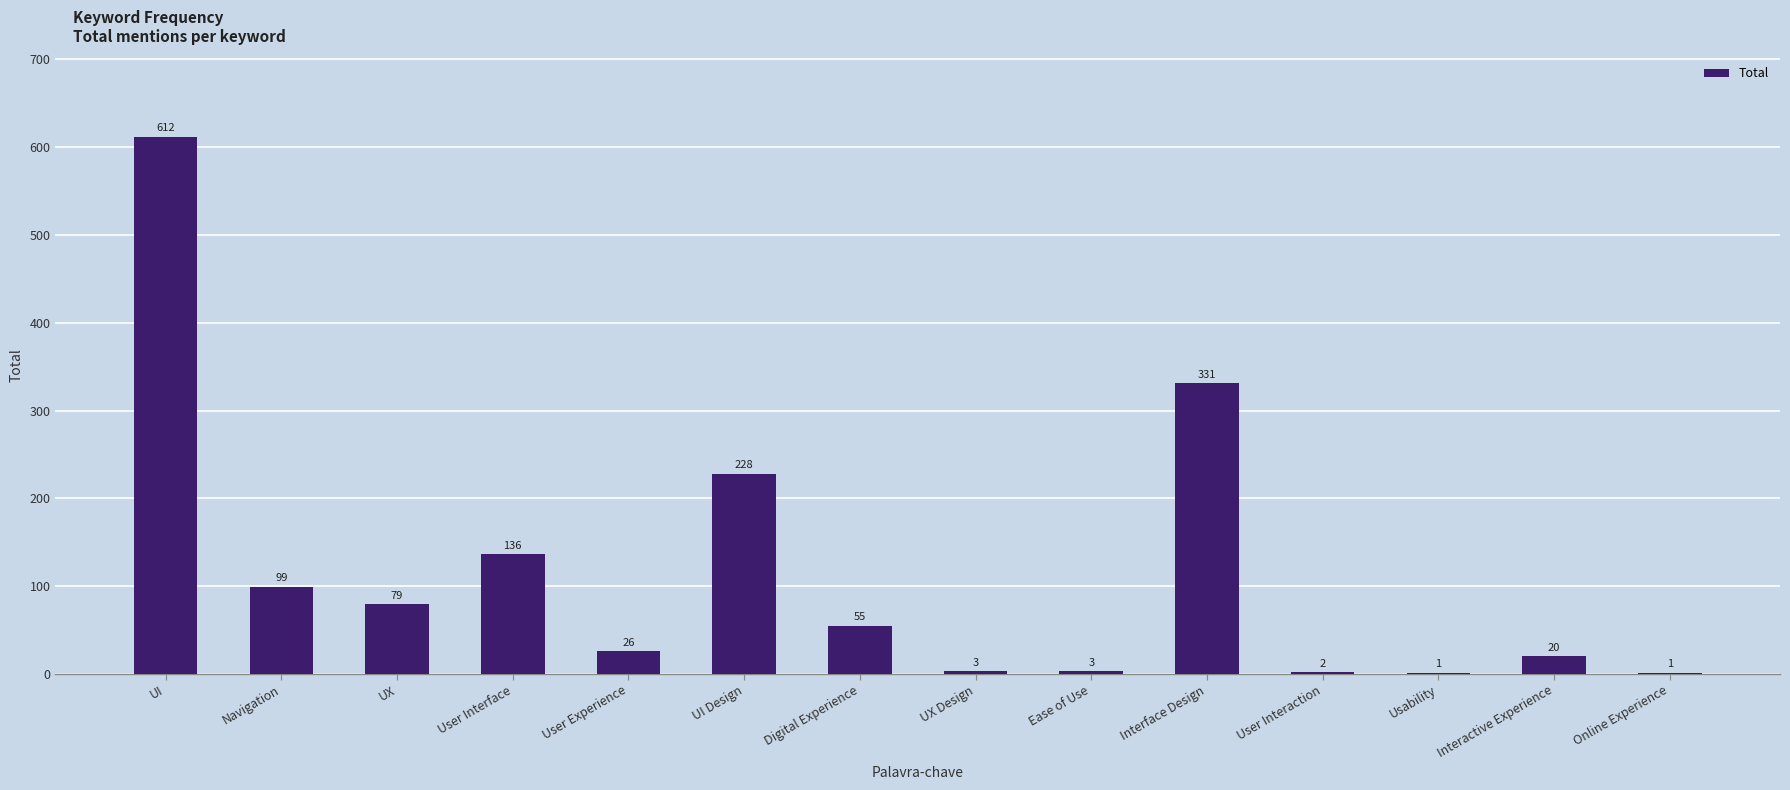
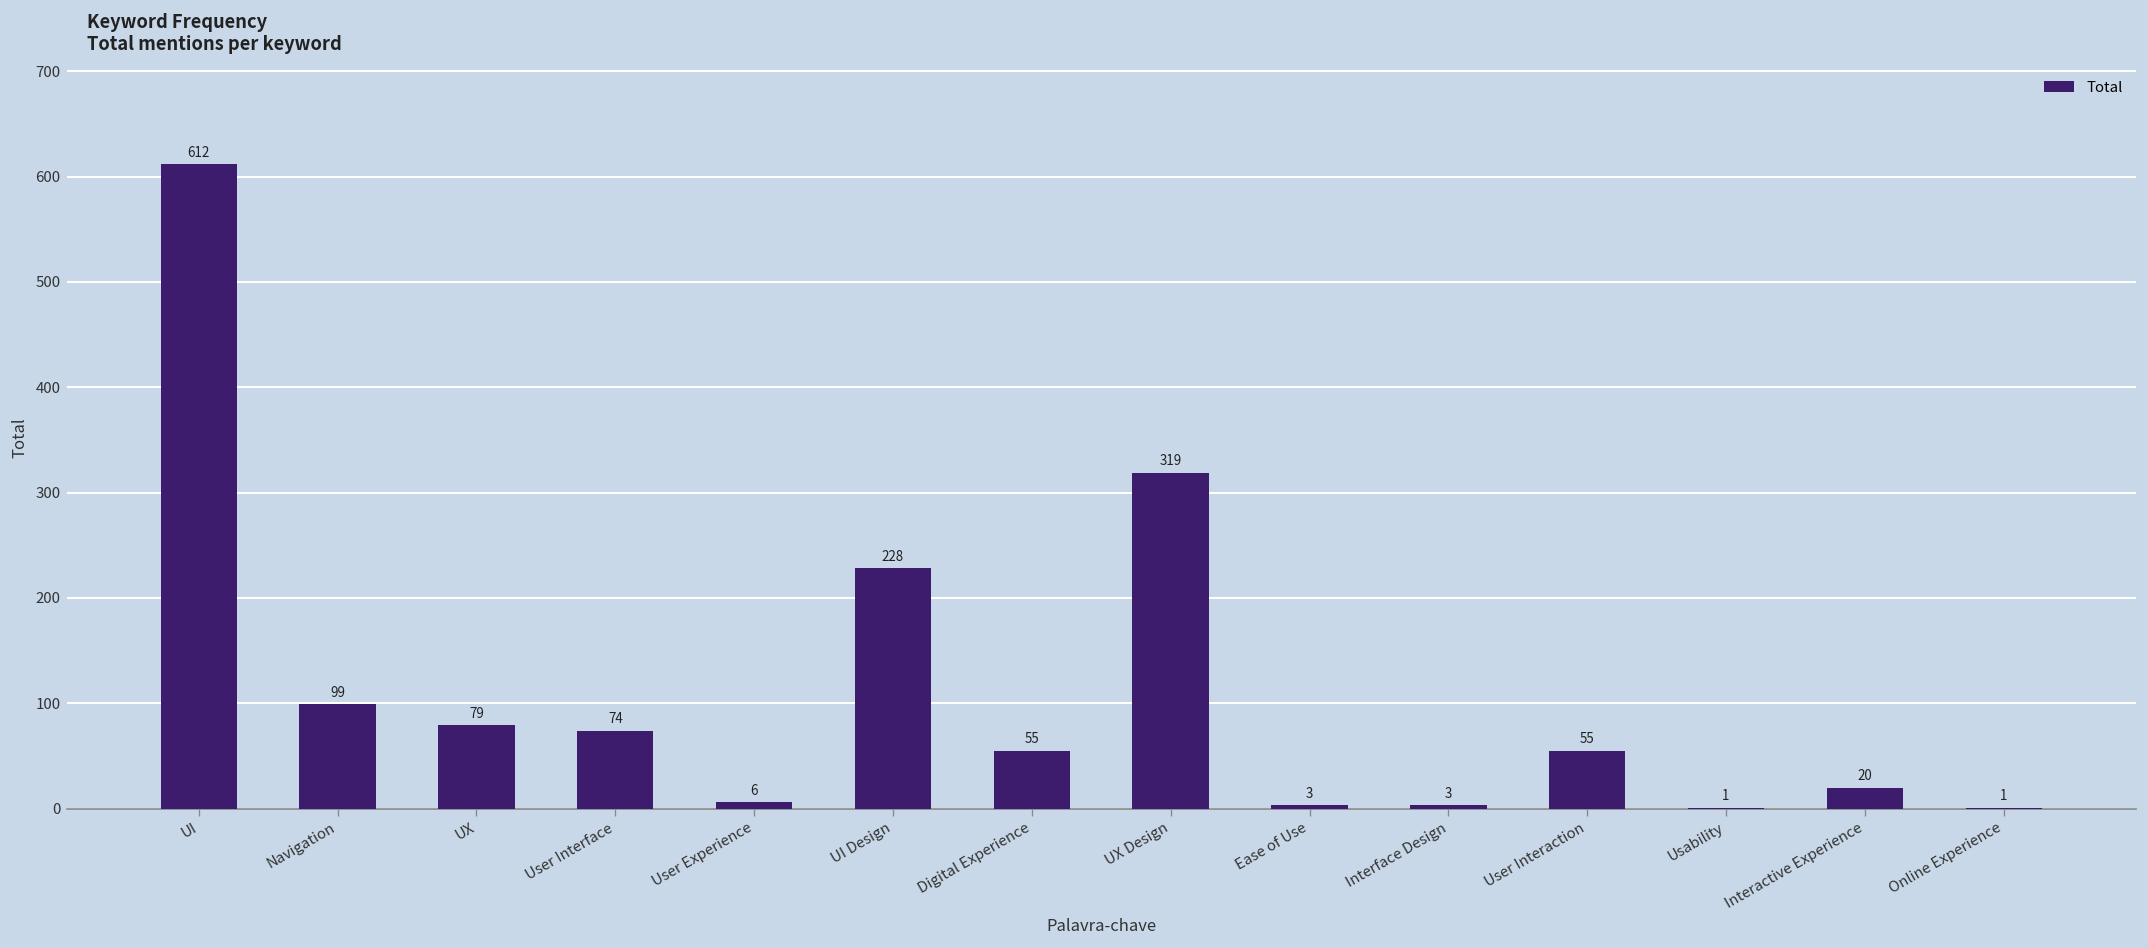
  {
    "UI": 612,
    "Navigation": 99,
    "UX": 79,
-   "User Interface": 136,
-   "User Experience": 26,
+   "User Interface": 74,
+   "User Experience": 6,
    "UI Design": 228,
    "Digital Experience": 55,
-   "UX Design": 3,
+   "UX Design": 319,
    "Ease of Use": 3,
-   "Interface Design": 331,
-   "User Interaction": 2,
+   "Interface Design": 3,
+   "User Interaction": 55,
    "Usability": 1,
    "Interactive Experience": 20,
    "Online Experience": 1
  }
